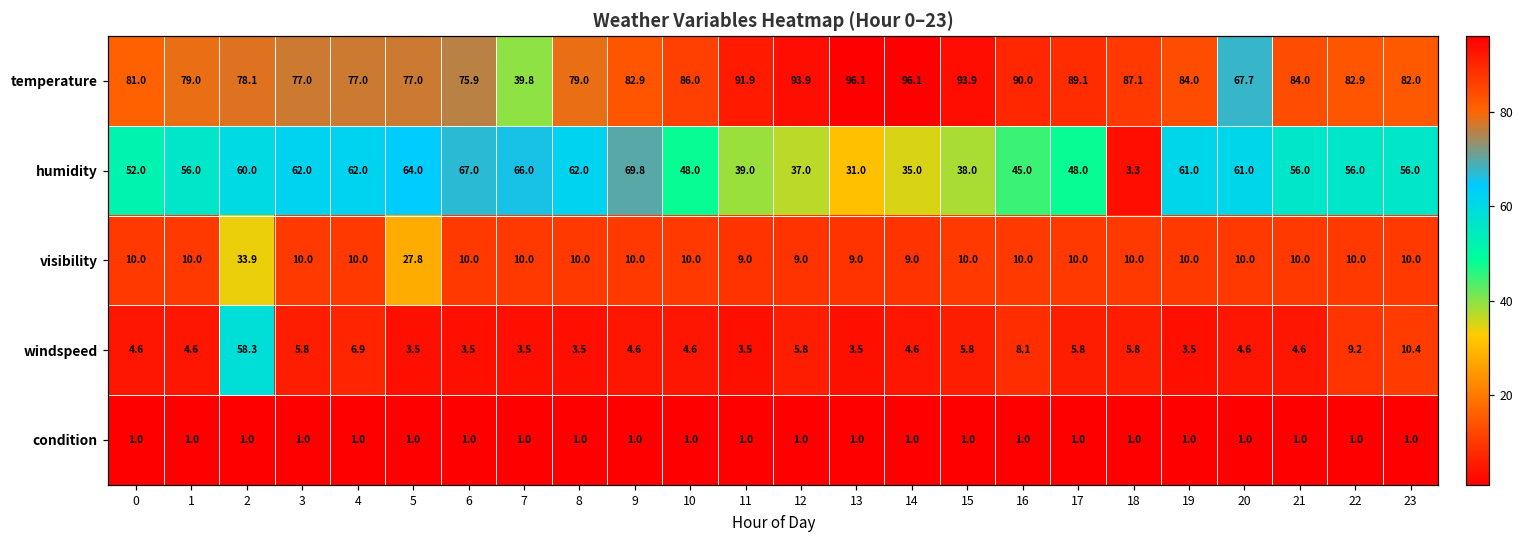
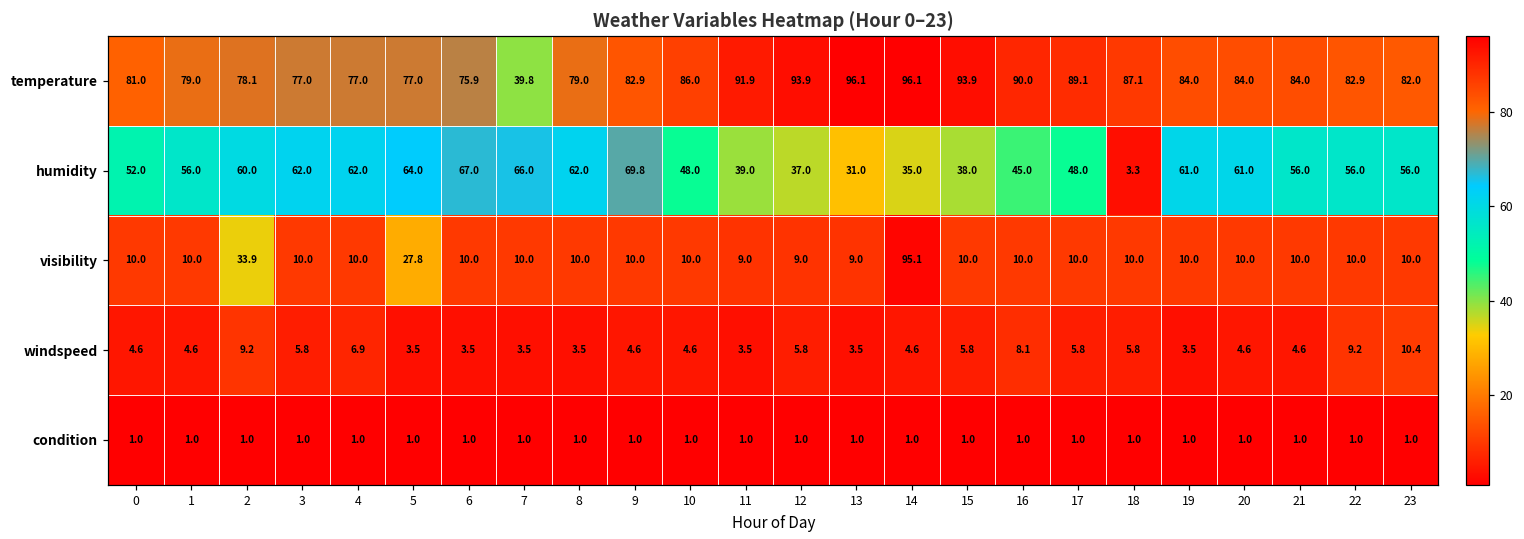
  {
    "temperature": {
      "0": 81.0,
      "1": 79.0,
      "2": 78.1,
      "3": 77.0,
      "4": 77.0,
      "5": 77.0,
      "6": 75.9,
      "7": 39.8,
      "8": 79.0,
      "9": 82.9,
      "10": 86.0,
      "11": 91.9,
      "12": 93.9,
      "13": 96.1,
      "14": 96.1,
      "15": 93.9,
      "16": 90.0,
      "17": 89.1,
      "18": 87.1,
      "19": 84.0,
-     "20": 67.7,
+     "20": 84.0,
      "21": 84.0,
      "22": 82.9,
      "23": 82.0
    },
    "humidity": {
      "0": 52.0,
      "1": 56.0,
      "2": 60.0,
      "3": 62.0,
      "4": 62.0,
      "5": 64.0,
      "6": 67.0,
      "7": 66.0,
      "8": 62.0,
      "9": 69.8,
      "10": 48.0,
      "11": 39.0,
      "12": 37.0,
      "13": 31.0,
      "14": 35.0,
      "15": 38.0,
      "16": 45.0,
      "17": 48.0,
      "18": 3.3,
      "19": 61.0,
      "20": 61.0,
      "21": 56.0,
      "22": 56.0,
      "23": 56.0
    },
    "visibility": {
      "0": 10.0,
      "1": 10.0,
      "2": 33.9,
      "3": 10.0,
      "4": 10.0,
      "5": 27.8,
      "6": 10.0,
      "7": 10.0,
      "8": 10.0,
      "9": 10.0,
      "10": 10.0,
      "11": 9.0,
      "12": 9.0,
      "13": 9.0,
-     "14": 9.0,
+     "14": 95.1,
      "15": 10.0,
      "16": 10.0,
      "17": 10.0,
      "18": 10.0,
      "19": 10.0,
      "20": 10.0,
      "21": 10.0,
      "22": 10.0,
      "23": 10.0
    },
    "windspeed": {
      "0": 4.6,
      "1": 4.6,
-     "2": 58.3,
+     "2": 9.2,
      "3": 5.8,
      "4": 6.9,
      "5": 3.5,
      "6": 3.5,
      "7": 3.5,
      "8": 3.5,
      "9": 4.6,
      "10": 4.6,
      "11": 3.5,
      "12": 5.8,
      "13": 3.5,
      "14": 4.6,
      "15": 5.8,
      "16": 8.1,
      "17": 5.8,
      "18": 5.8,
      "19": 3.5,
      "20": 4.6,
      "21": 4.6,
      "22": 9.2,
      "23": 10.4
    },
    "condition": {
      "0": 1.0,
      "1": 1.0,
      "2": 1.0,
      "3": 1.0,
      "4": 1.0,
      "5": 1.0,
      "6": 1.0,
      "7": 1.0,
      "8": 1.0,
      "9": 1.0,
      "10": 1.0,
      "11": 1.0,
      "12": 1.0,
      "13": 1.0,
      "14": 1.0,
      "15": 1.0,
      "16": 1.0,
      "17": 1.0,
      "18": 1.0,
      "19": 1.0,
      "20": 1.0,
      "21": 1.0,
      "22": 1.0,
      "23": 1.0
    }
  }
